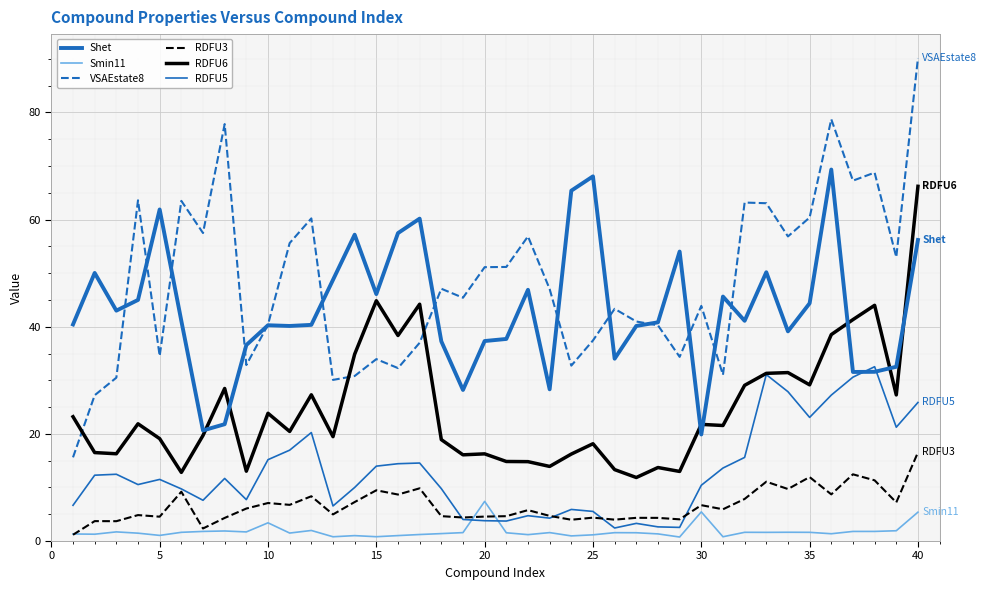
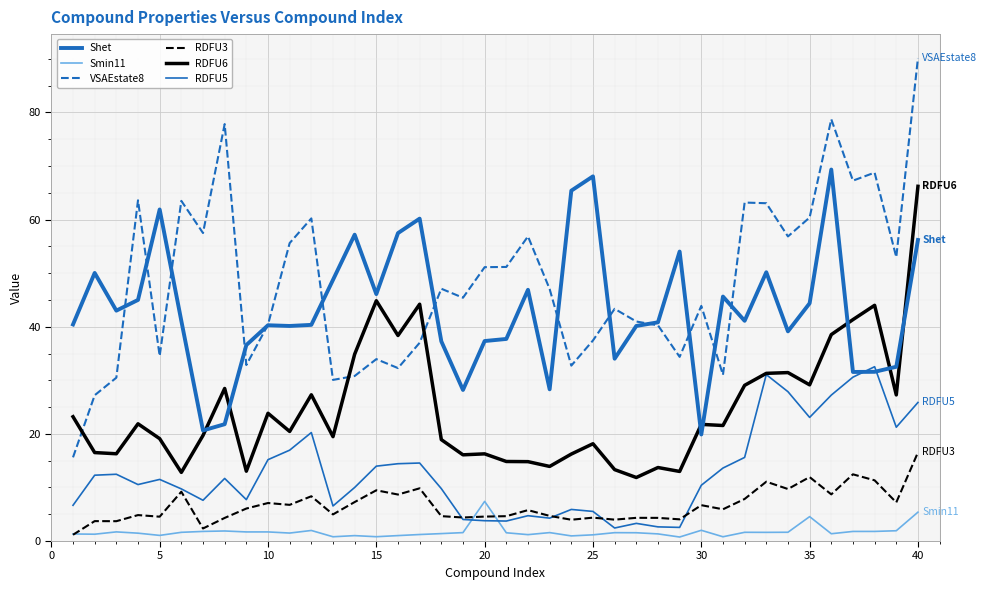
  {
    "Smin11": {
      "5": 1,
-     "10": 3,
+     "10": 2,
      "15": 1,
      "20": 7,
      "25": 1,
-     "30": 5,
-     "35": 2,
+     "30": 2,
+     "35": 5,
      "40": 5
    }
  }
